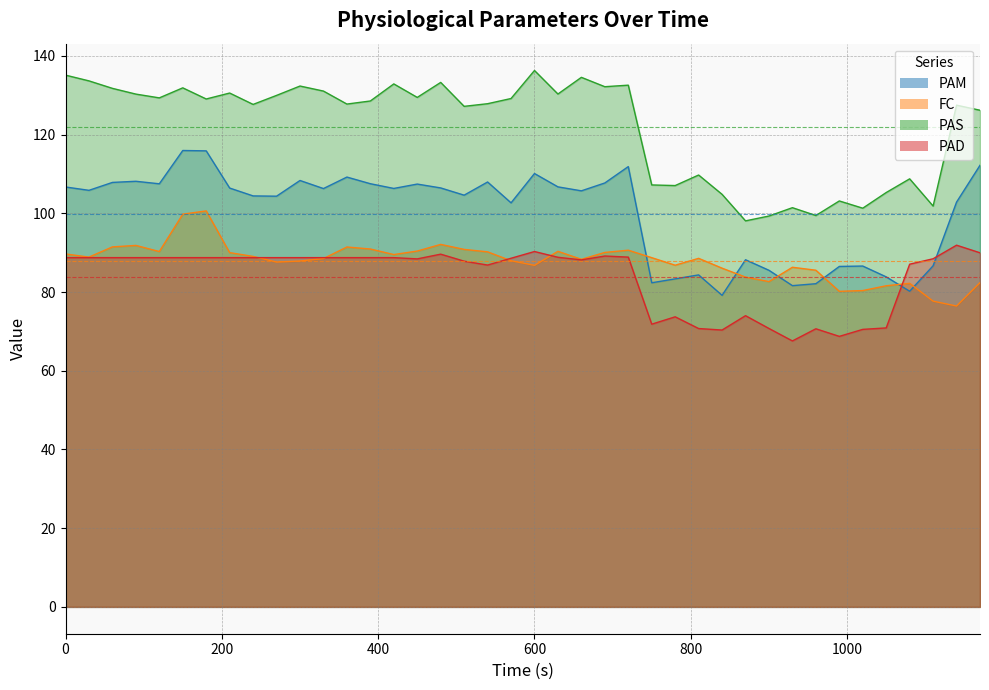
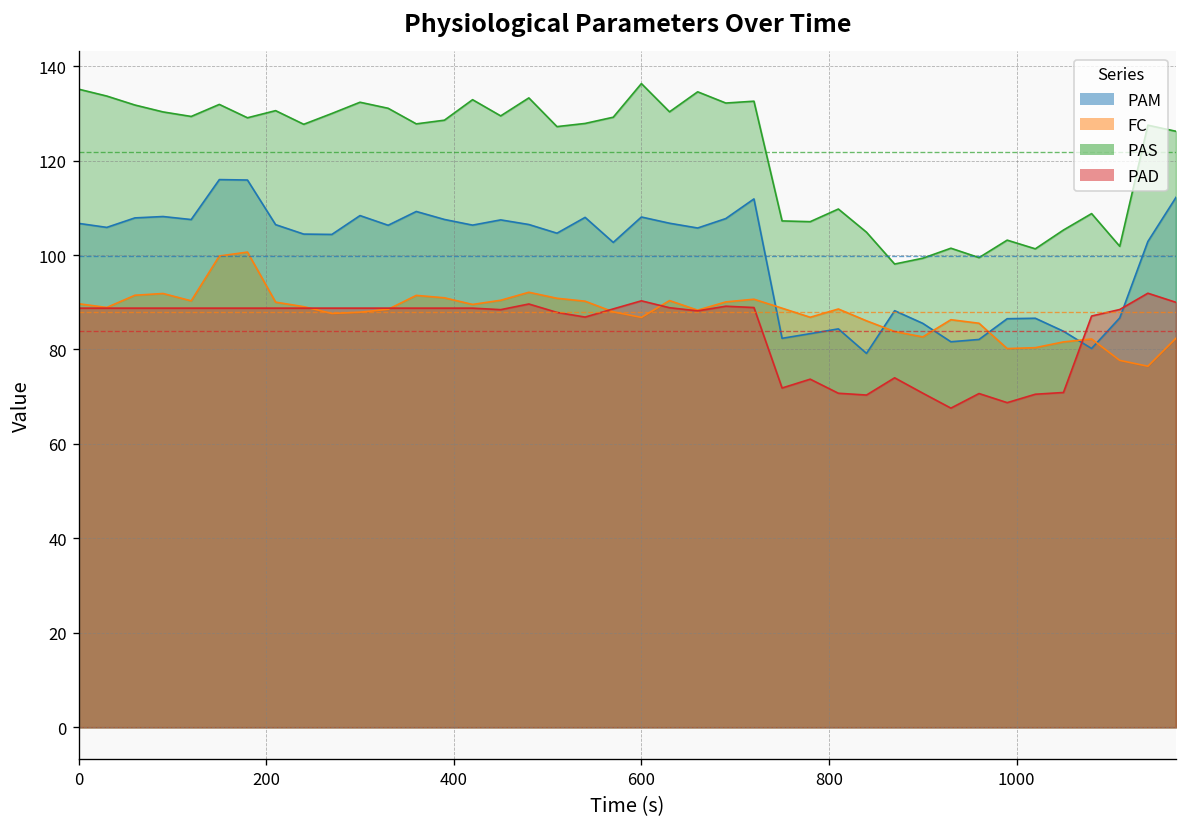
  {
    "PAM": {
      "0": 107,
-     "600": 110
+     "600": 108
    },
    "PAS": {
      "0": 135,
      "600": 136
    }
  }
